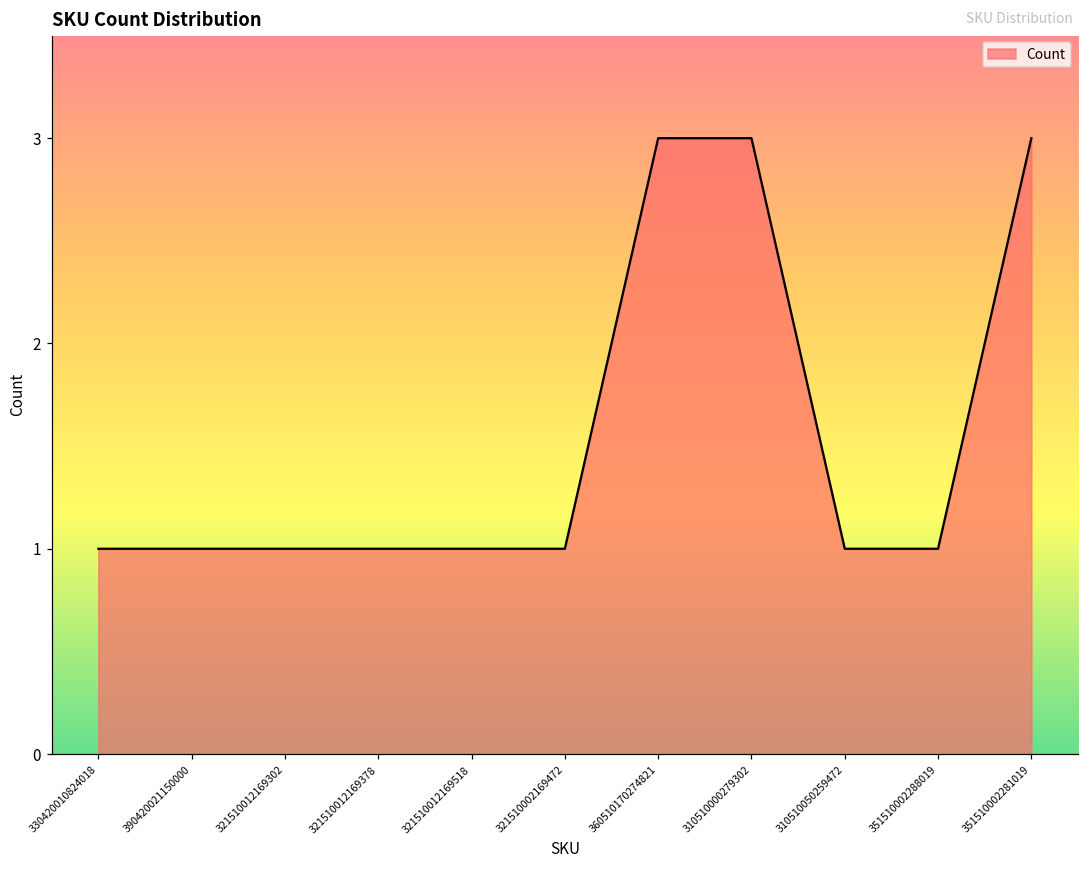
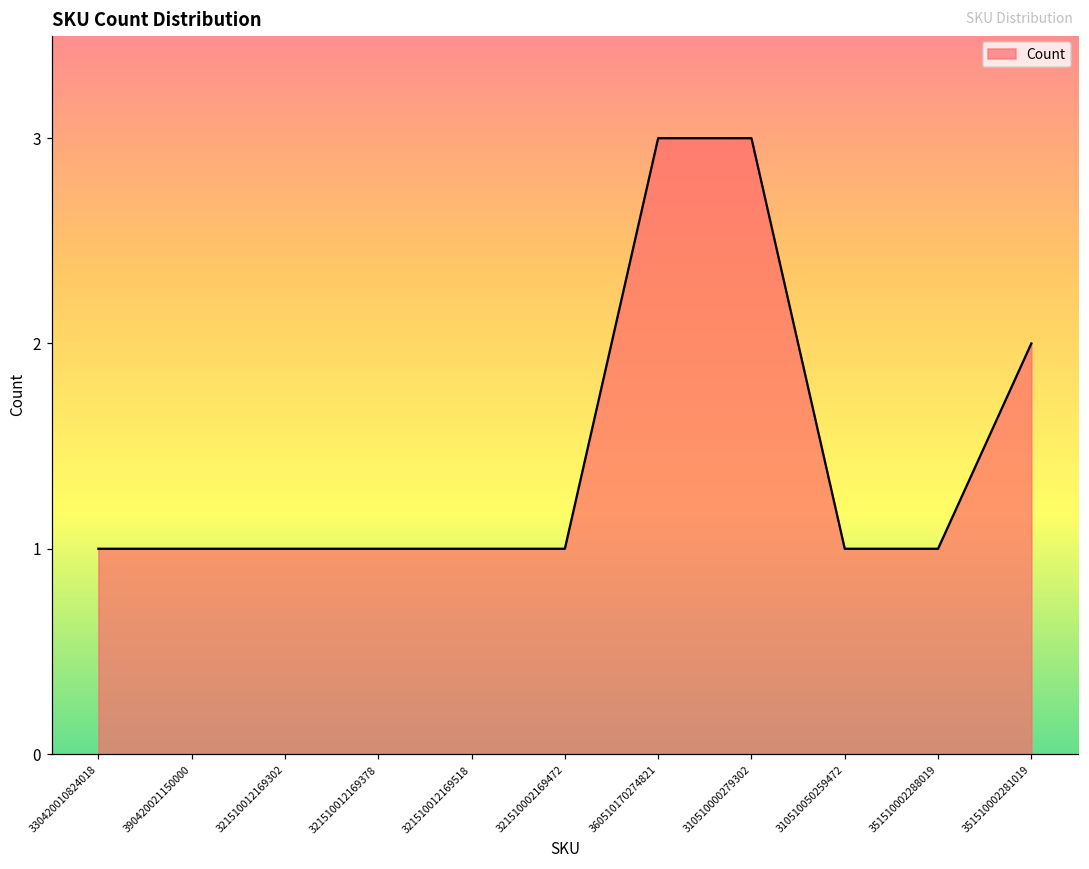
  {
    "330420010824018": 1,
    "390420021150000": 1,
    "321510012169302": 1,
    "321510012169378": 1,
    "321510012169518": 1,
    "321510002169472": 1,
    "360510170274821": 3,
    "310510000279302": 3,
    "310510050259472": 1,
    "351510002288019": 1,
-   "351510002281019": 3
+   "351510002281019": 2
  }
